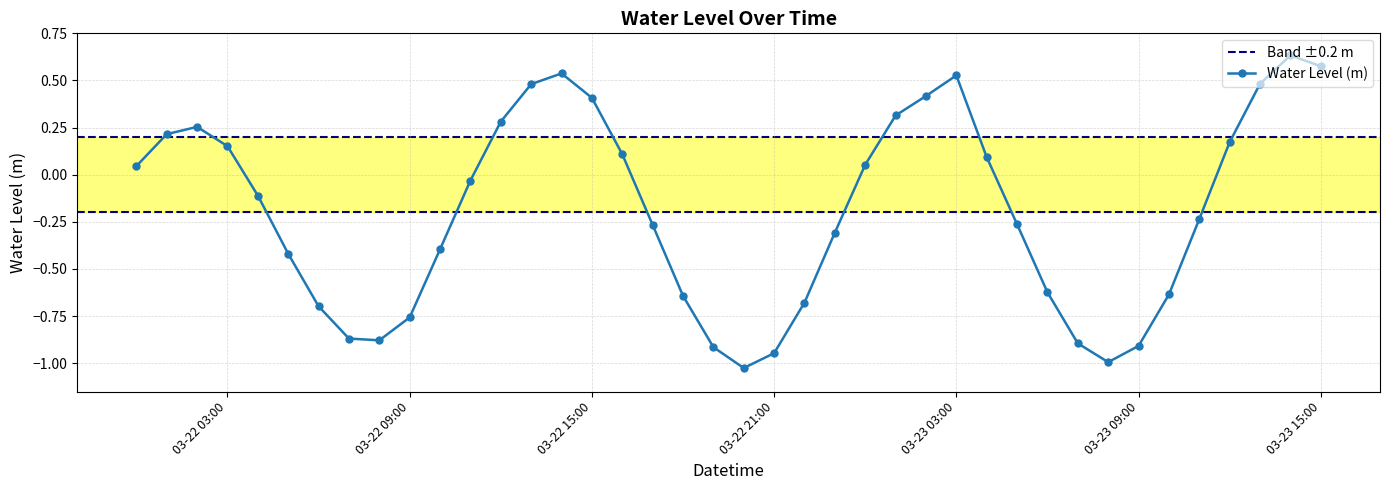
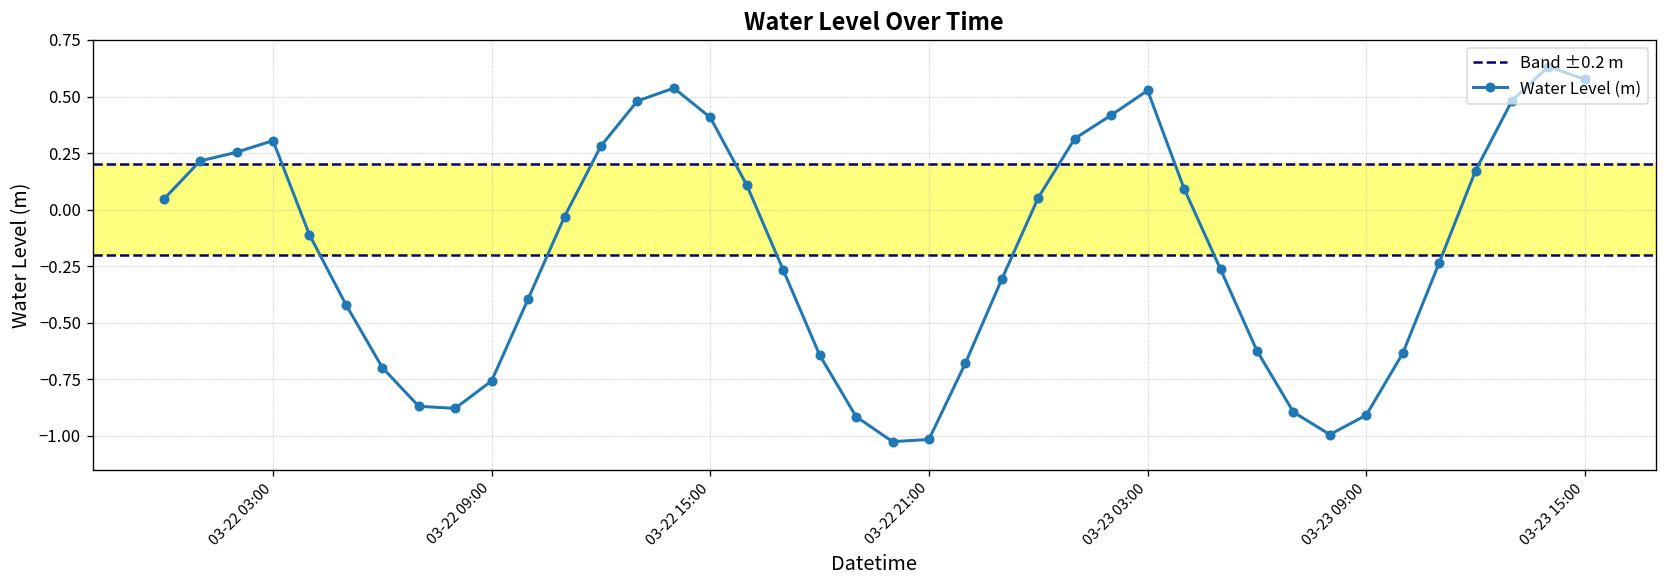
  {
-   "03-22 03:00": 0.15,
+   "03-22 03:00": 0.31,
    "03-22 09:00": -0.76,
    "03-22 15:00": 0.41,
-   "03-22 21:00": -0.95,
+   "03-22 21:00": -1.02,
    "03-23 03:00": 0.53,
    "03-23 09:00": -0.91
  }
